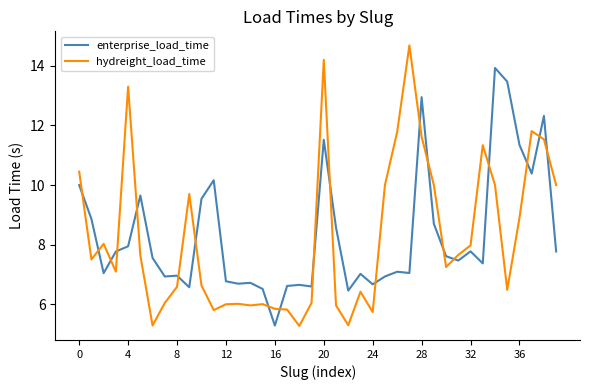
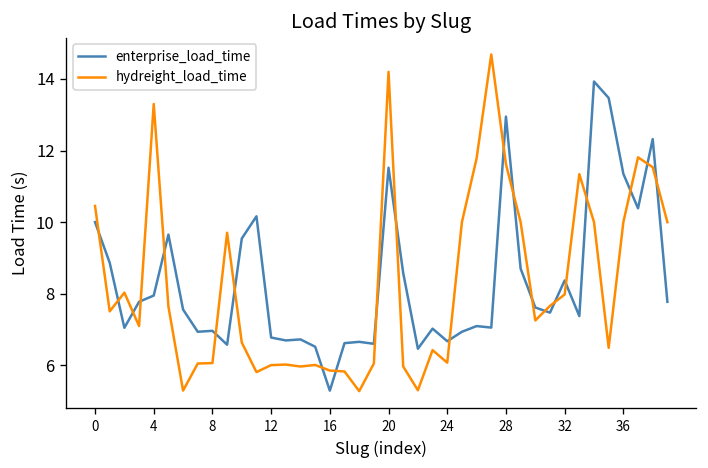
  {
    "enterprise_load_time": {
      "0": 10.0,
      "4": 7.9,
      "8": 7.0,
      "12": 6.8,
      "16": 5.3,
      "20": 11.5,
      "24": 6.7,
      "28": 12.9,
-     "32": 7.8,
+     "32": 8.4,
      "36": 11.3
    },
    "hydreight_load_time": {
      "0": 10.5,
      "4": 13.3,
-     "8": 6.6,
+     "8": 6.1,
      "12": 6.0,
      "16": 5.9,
      "20": 14.2,
-     "24": 5.7,
+     "24": 6.1,
      "28": 11.6,
      "32": 8.0,
-     "36": 8.9
+     "36": 10.0
    }
  }
